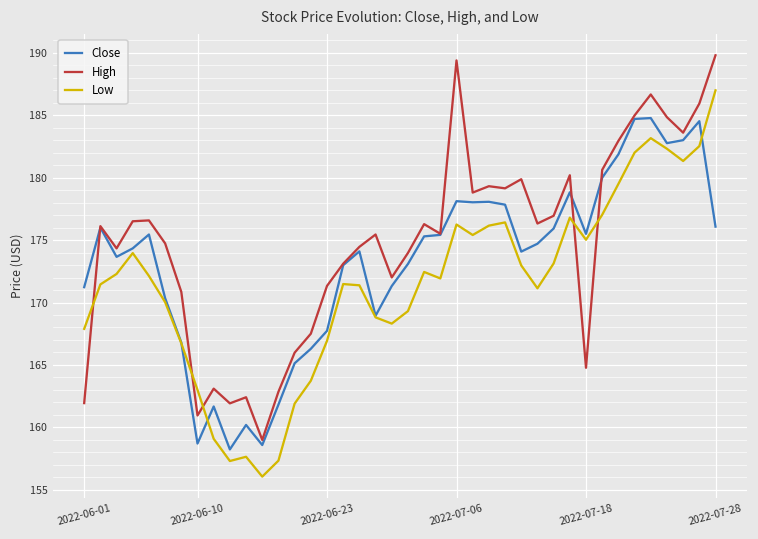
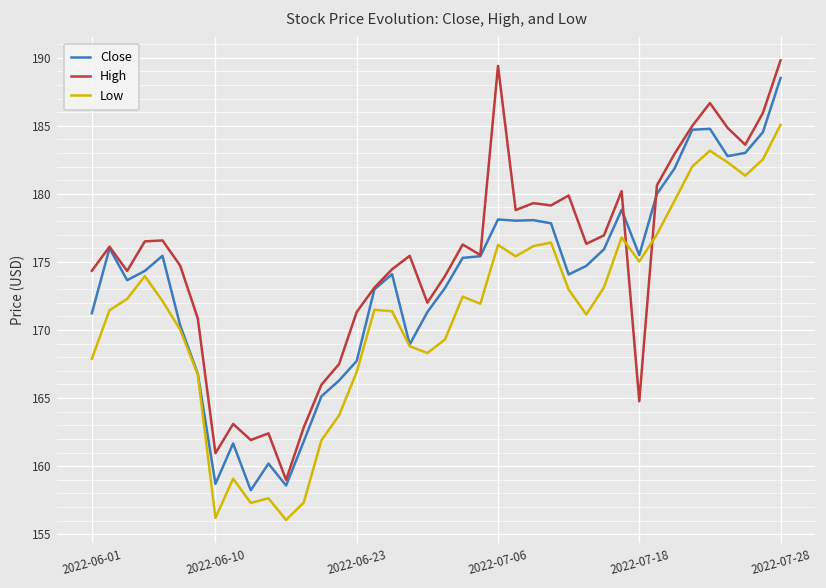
  {
    "Close": {
      "2022-06-01": 171.2,
      "2022-06-10": 158.7,
      "2022-06-23": 167.7,
      "2022-07-06": 178.1,
      "2022-07-18": 175.5,
-     "2022-07-28": 176.1
+     "2022-07-28": 188.5
    },
    "High": {
-     "2022-06-01": 161.9,
+     "2022-06-01": 174.4,
      "2022-06-10": 161.0,
      "2022-06-23": 171.3,
      "2022-07-06": 189.4,
      "2022-07-18": 164.8,
      "2022-07-28": 189.8
    },
    "Low": {
      "2022-06-01": 167.9,
-     "2022-06-10": 163.0,
+     "2022-06-10": 156.2,
      "2022-06-23": 166.9,
      "2022-07-06": 176.3,
      "2022-07-18": 175.0,
-     "2022-07-28": 187.0
+     "2022-07-28": 185.1
    }
  }
